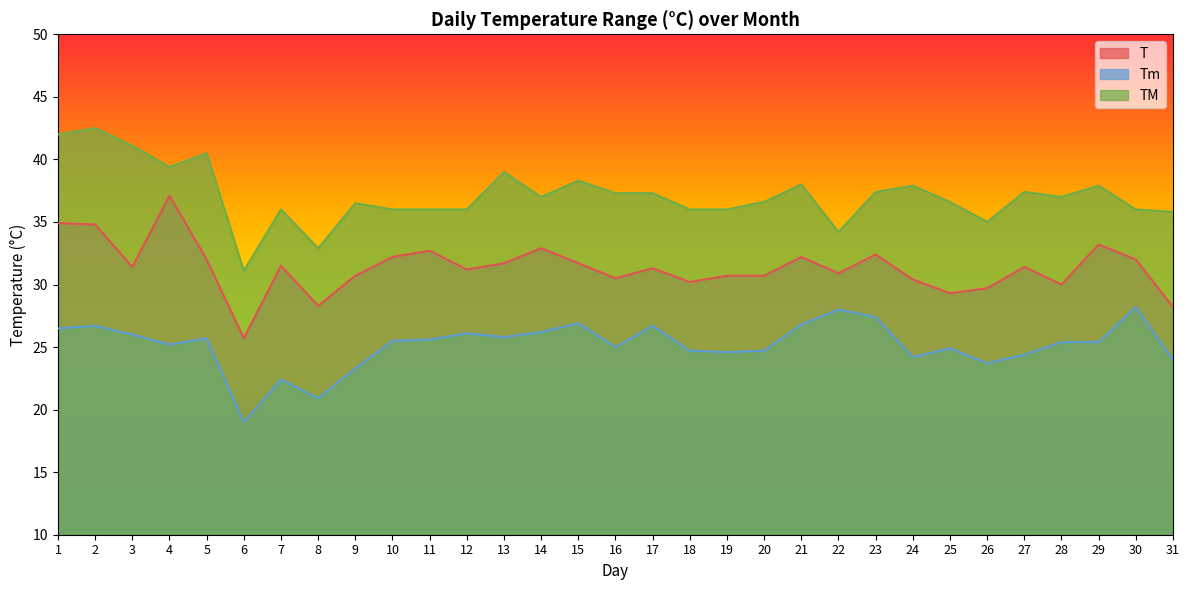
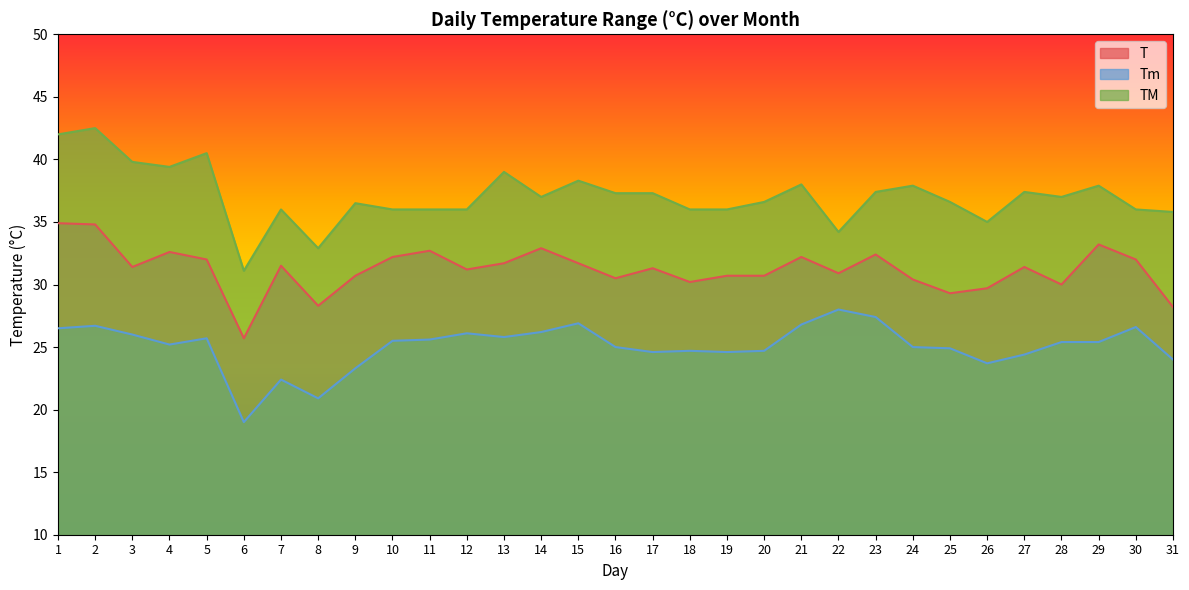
  {
    "T": {
      "1": 34.9,
      "2": 34.8,
      "3": 31.4,
-     "4": 37.1,
+     "4": 32.6,
      "5": 32.0,
      "6": 25.7,
      "7": 31.5,
      "8": 28.3,
      "9": 30.7,
      "10": 32.2,
      "11": 32.7,
      "12": 31.2,
      "13": 31.7,
      "14": 32.9,
      "15": 31.7,
      "16": 30.5,
      "17": 31.3,
      "18": 30.2,
      "19": 30.7,
      "20": 30.7,
      "21": 32.2,
      "22": 30.9,
      "23": 32.4,
      "24": 30.4,
      "25": 29.3,
      "26": 29.7,
      "27": 31.4,
      "28": 30.0,
      "29": 33.2,
      "30": 32.0,
      "31": 28.2
    },
    "Tm": {
      "1": 26.5,
      "2": 26.7,
      "3": 26.0,
      "4": 25.2,
      "5": 25.7,
      "6": 19.0,
      "7": 22.4,
      "8": 20.9,
      "9": 23.3,
      "10": 25.5,
      "11": 25.6,
      "12": 26.1,
      "13": 25.8,
      "14": 26.2,
      "15": 26.9,
      "16": 25.0,
-     "17": 26.7,
+     "17": 24.6,
      "18": 24.7,
      "19": 24.6,
      "20": 24.7,
      "21": 26.8,
      "22": 28.0,
      "23": 27.4,
-     "24": 24.2,
+     "24": 25.0,
      "25": 24.9,
      "26": 23.7,
      "27": 24.4,
      "28": 25.4,
      "29": 25.4,
-     "30": 28.2,
+     "30": 26.6,
      "31": 24.0
    },
    "TM": {
      "1": 42.0,
      "2": 42.5,
-     "3": 41.1,
+     "3": 39.8,
      "4": 39.4,
      "5": 40.5,
      "6": 31.1,
      "7": 36.0,
      "8": 32.9,
      "9": 36.5,
      "10": 36.0,
      "11": 36.0,
      "12": 36.0,
      "13": 39.0,
      "14": 37.0,
      "15": 38.3,
      "16": 37.3,
      "17": 37.3,
      "18": 36.0,
      "19": 36.0,
      "20": 36.6,
      "21": 38.0,
      "22": 34.2,
      "23": 37.4,
      "24": 37.9,
      "25": 36.6,
      "26": 35.0,
      "27": 37.4,
      "28": 37.0,
      "29": 37.9,
      "30": 36.0,
      "31": 35.8
    }
  }
